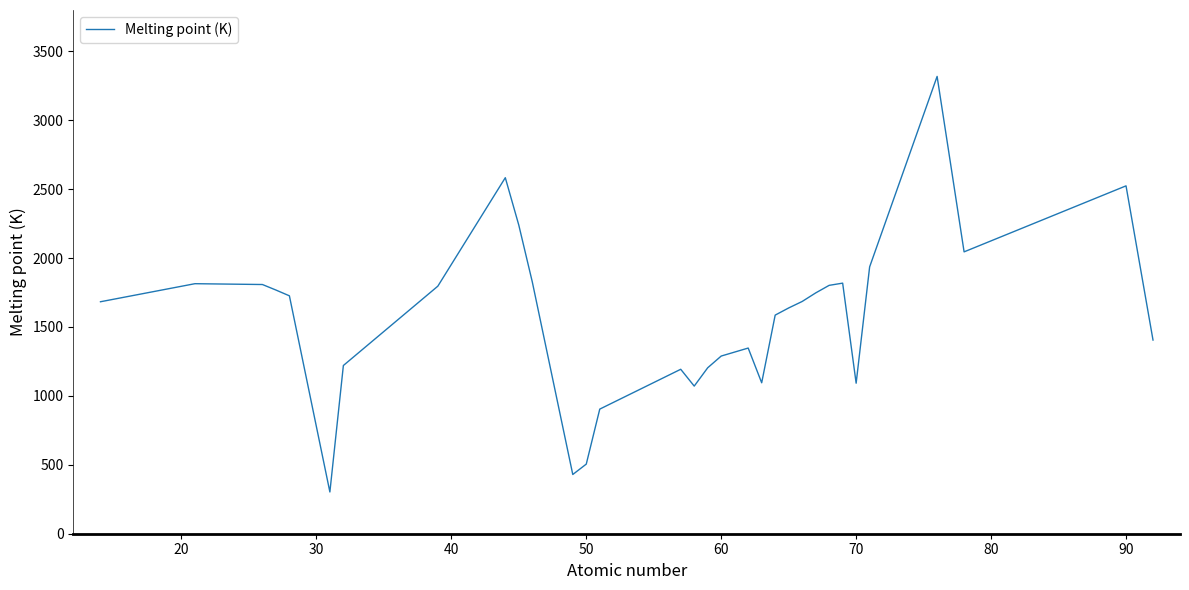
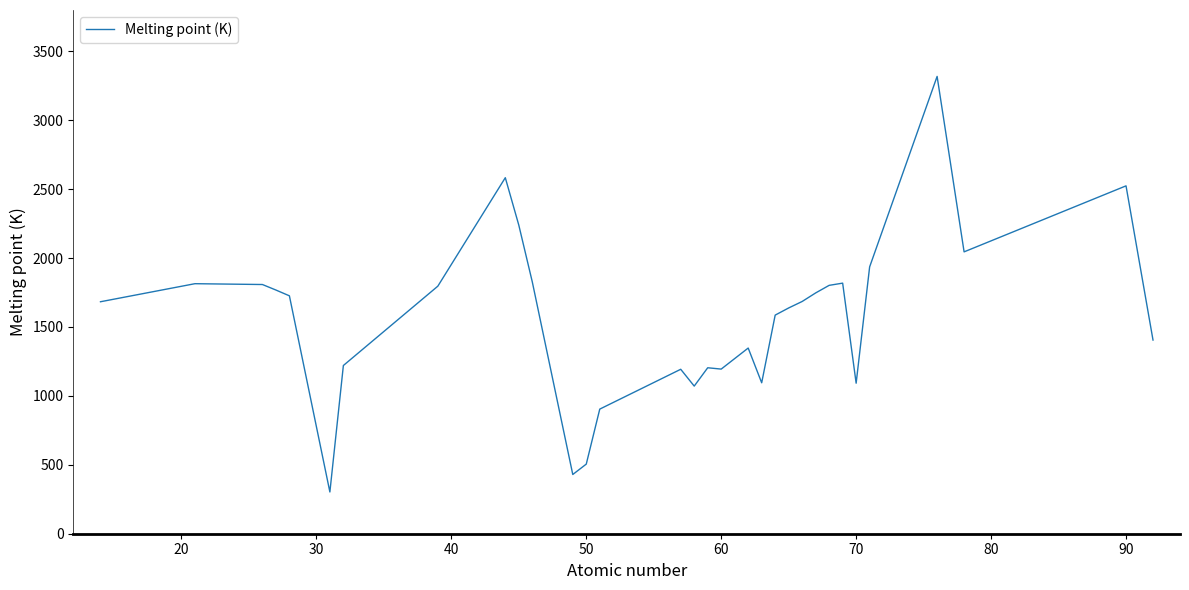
  {
    "50": 510,
-   "60": 1290,
+   "60": 1190,
    "70": 1090,
    "90": 2520
  }
